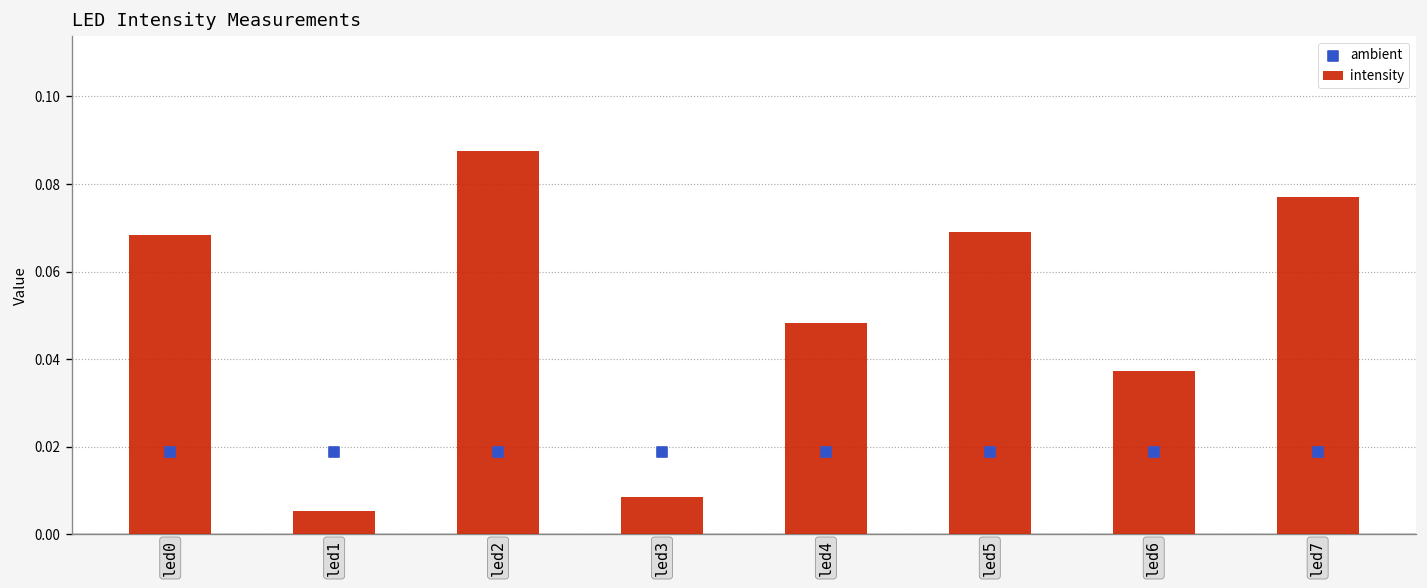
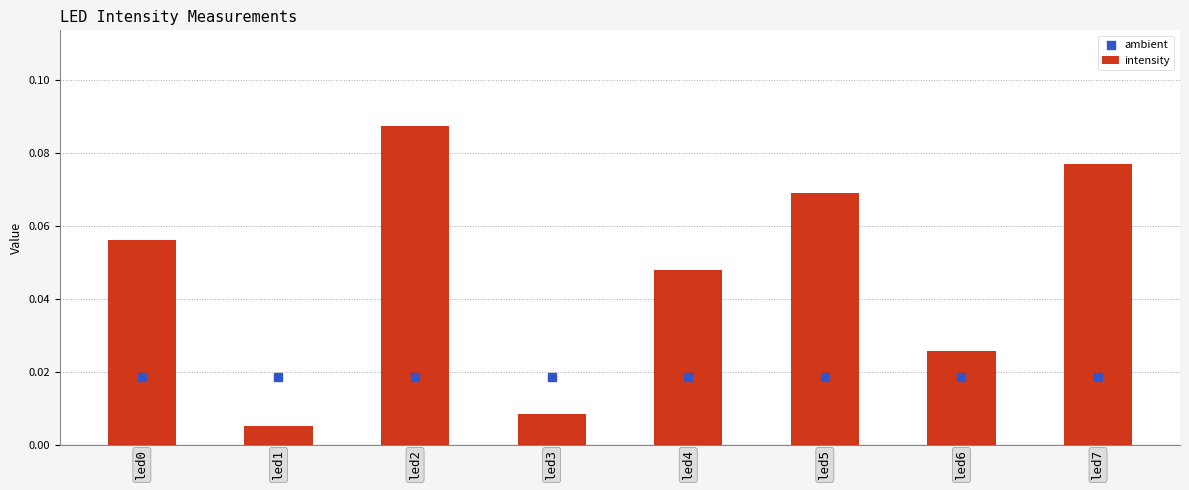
  {
    "intensity": {
-     "led0": 0.068,
+     "led0": 0.056,
      "led1": 0.005,
      "led2": 0.087,
      "led3": 0.009,
      "led4": 0.048,
      "led5": 0.069,
-     "led6": 0.037,
+     "led6": 0.026,
      "led7": 0.077
    }
  }
